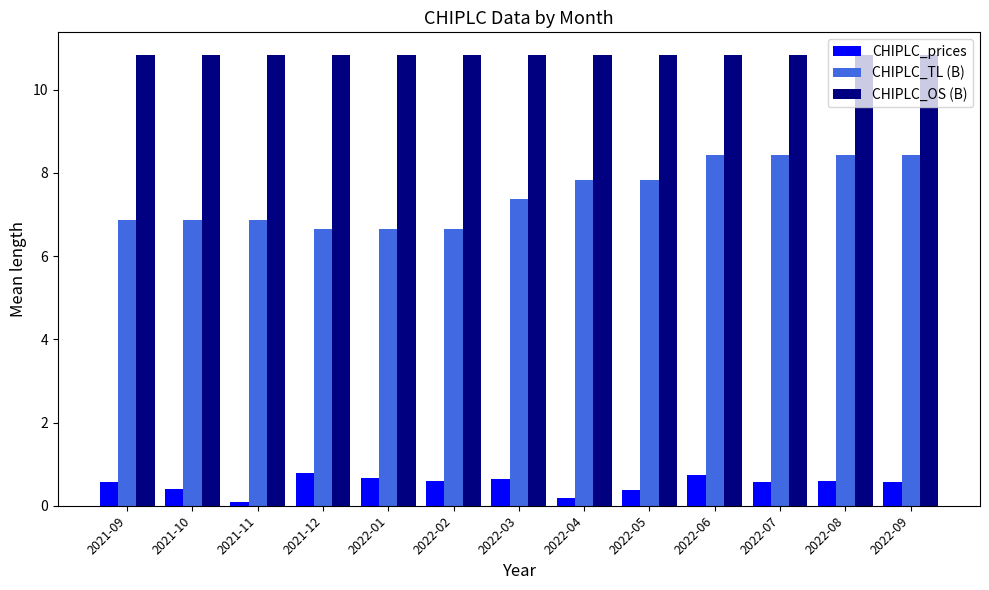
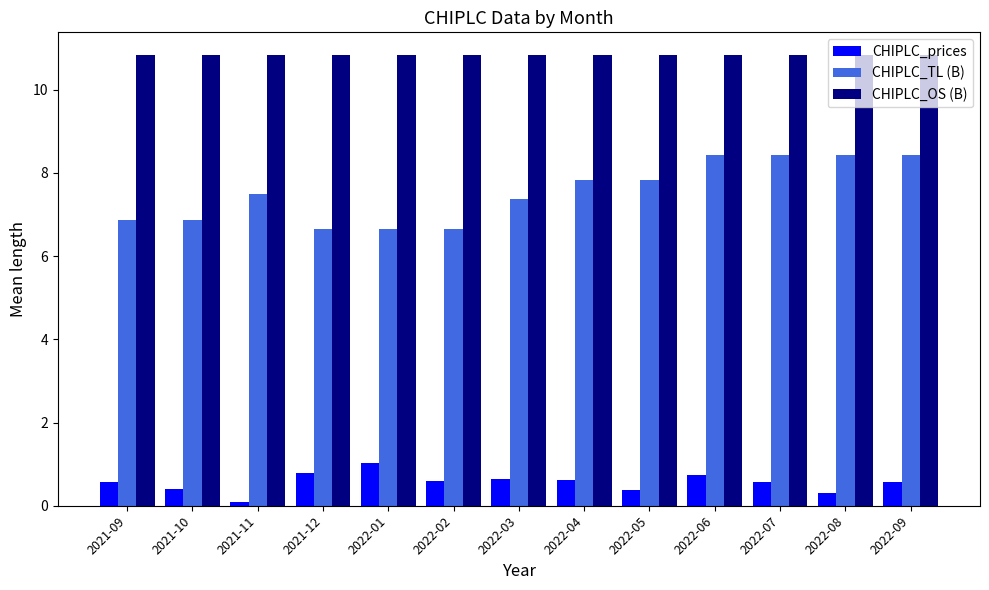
  {
    "CHIPLC_prices": {
      "2021-09": 0.6,
      "2021-10": 0.4,
      "2021-11": 0.1,
      "2021-12": 0.8,
-     "2022-01": 0.7,
+     "2022-01": 1.0,
      "2022-02": 0.6,
      "2022-03": 0.6,
-     "2022-04": 0.2,
+     "2022-04": 0.6,
      "2022-05": 0.4,
      "2022-06": 0.7,
      "2022-07": 0.6,
-     "2022-08": 0.6,
+     "2022-08": 0.3,
      "2022-09": 0.6
    },
    "CHIPLC_TL (B)": {
      "2021-09": 6.9,
      "2021-10": 6.9,
-     "2021-11": 6.9,
+     "2021-11": 7.5,
      "2021-12": 6.7,
      "2022-01": 6.7,
      "2022-02": 6.7,
      "2022-03": 7.4,
      "2022-04": 7.8,
      "2022-05": 7.8,
      "2022-06": 8.4,
      "2022-07": 8.4,
      "2022-08": 8.4,
      "2022-09": 8.4
    },
    "CHIPLC_OS (B)": {
      "2021-09": 10.8,
      "2021-10": 10.8,
      "2021-11": 10.8,
      "2021-12": 10.8,
      "2022-01": 10.8,
      "2022-02": 10.8,
      "2022-03": 10.8,
      "2022-04": 10.8,
      "2022-05": 10.8,
      "2022-06": 10.8,
      "2022-07": 10.8
    }
  }
